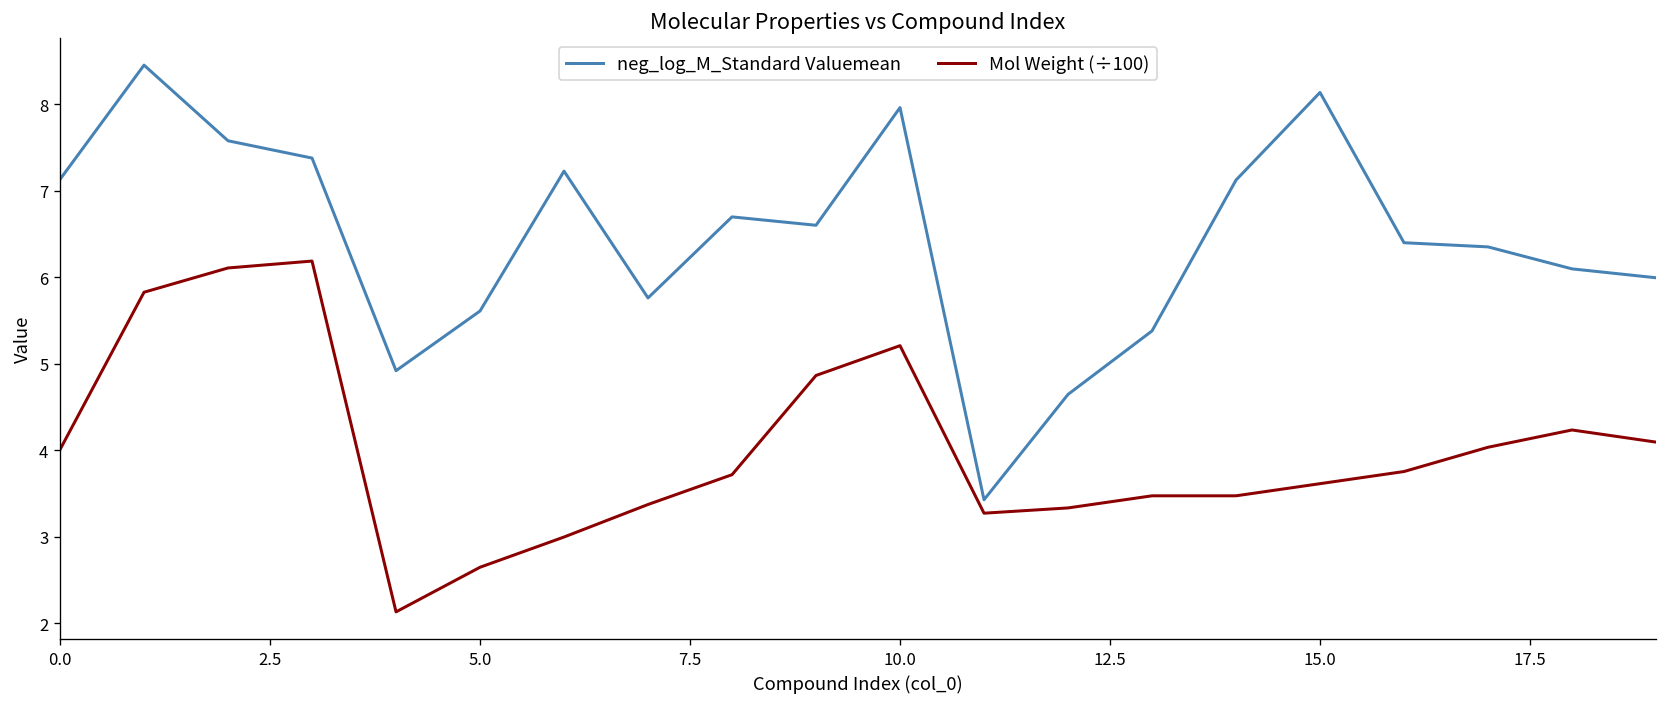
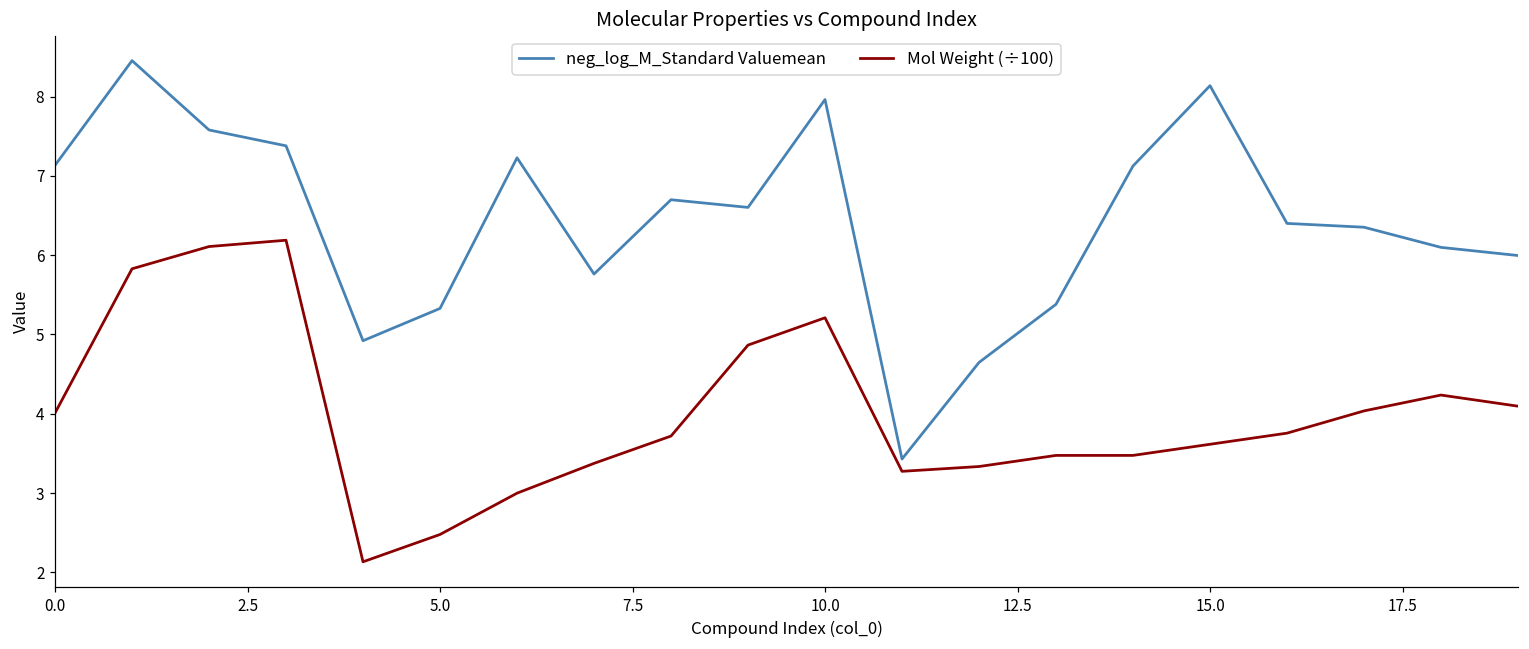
  {
    "neg_log_M_Standard Valuemean": {
      "0.0": 7.1,
-     "5.0": 5.6,
+     "5.0": 5.3,
      "10.0": 8.0,
      "15.0": 8.1
    },
    "Mol Weight (÷100)": {
      "0.0": 4.0,
-     "5.0": 2.6,
+     "5.0": 2.5,
      "10.0": 5.2,
      "15.0": 3.6
    }
  }
